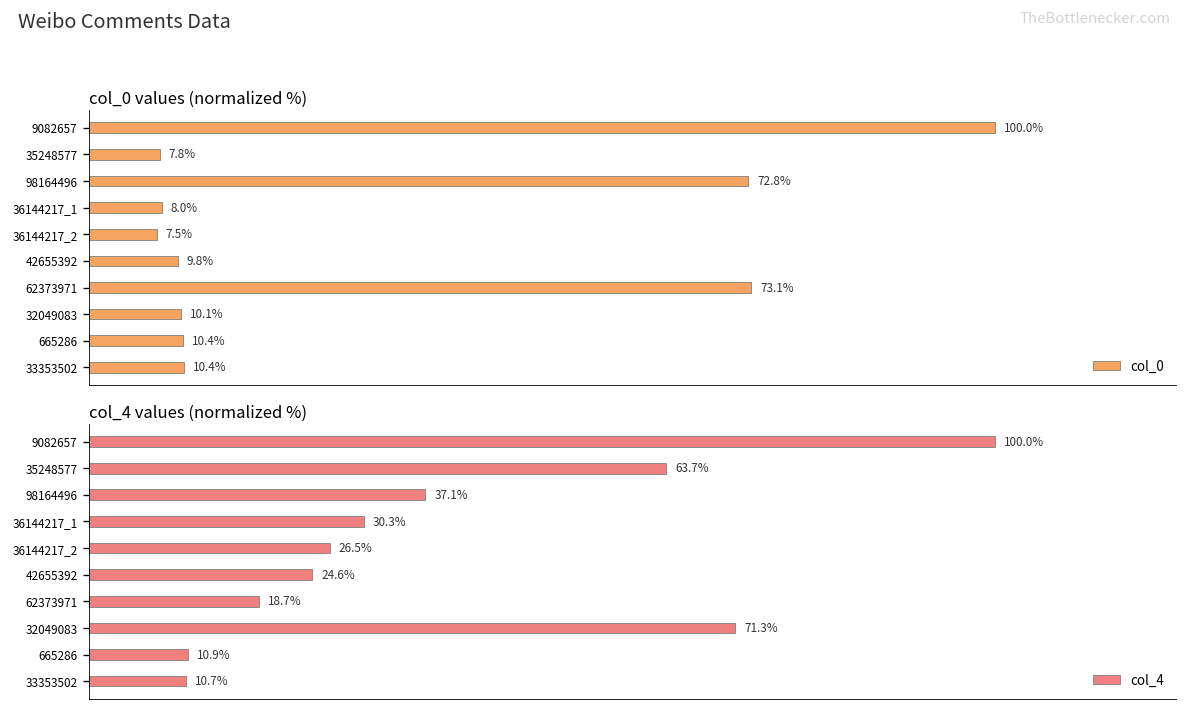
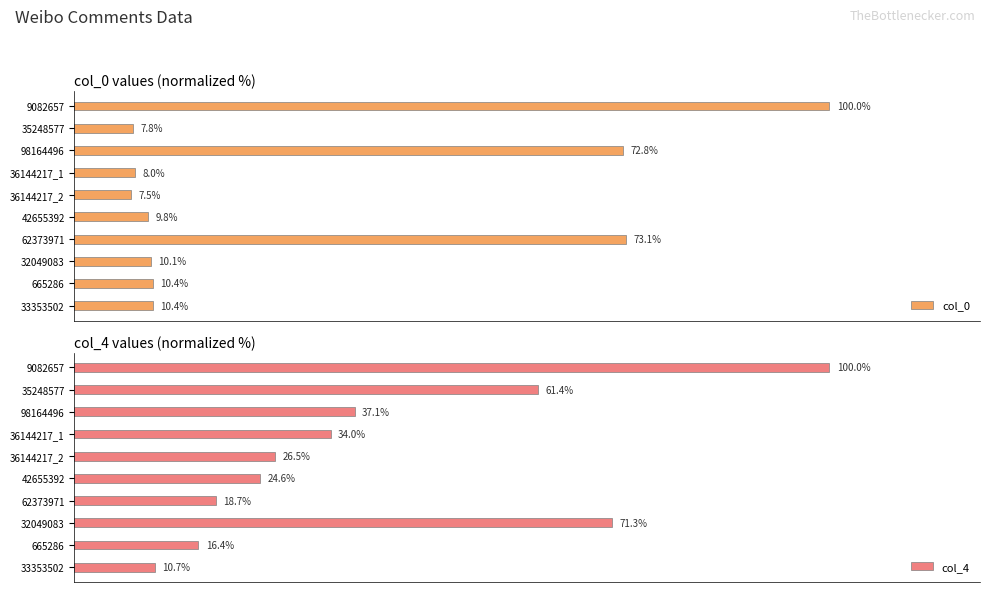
  {
    "col_0 values (normalized %)": {
      "9082657": "100.0%",
      "35248577": "7.8%",
      "98164496": "72.8%",
      "36144217_1": "8.0%",
      "36144217_2": "7.5%",
      "42655392": "9.8%",
      "62373971": "73.1%",
      "32049083": "10.1%",
      "665286": "10.4%",
      "33353502": "10.4%"
    },
    "col_4 values (normalized %)": {
      "9082657": "100.0%",
-     "35248577": "63.7%",
+     "35248577": "61.4%",
      "98164496": "37.1%",
-     "36144217_1": "30.3%",
+     "36144217_1": "34.0%",
      "36144217_2": "26.5%",
      "42655392": "24.6%",
      "62373971": "18.7%",
      "32049083": "71.3%",
-     "665286": "10.9%",
+     "665286": "16.4%",
      "33353502": "10.7%"
    }
  }
